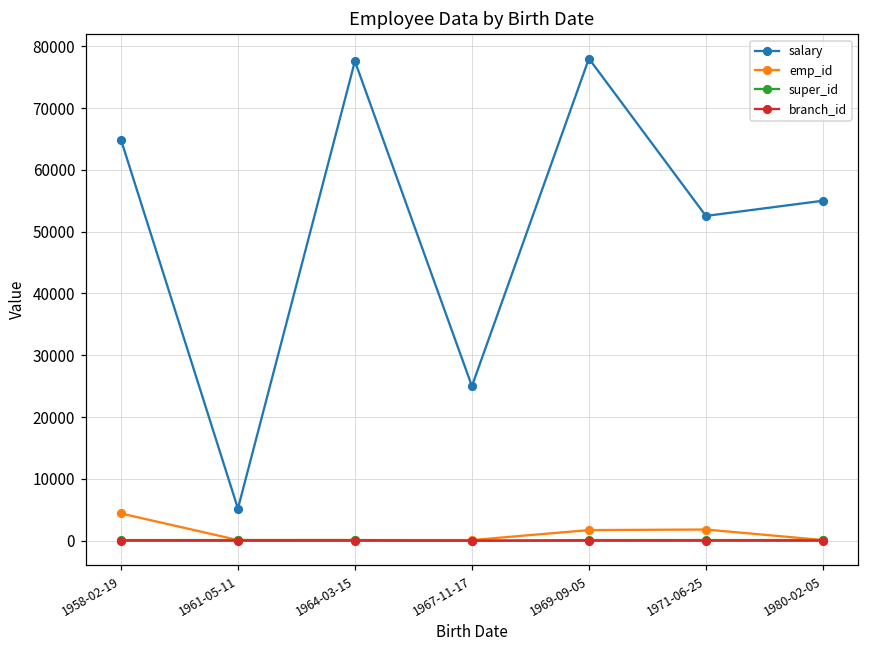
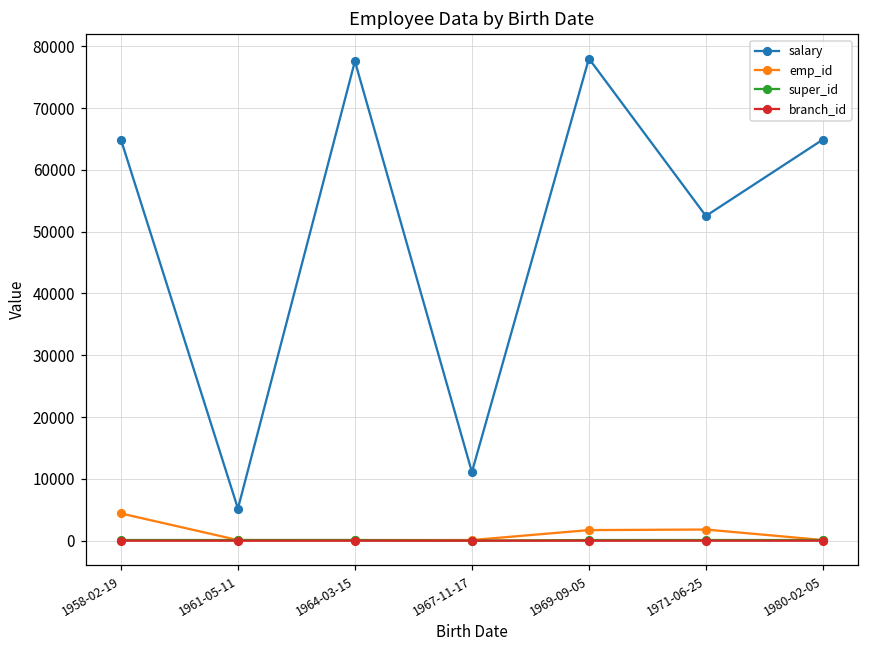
  {
    "salary": {
      "1958-02-19": 65000,
      "1961-05-11": 5000,
      "1964-03-15": 78000,
-     "1967-11-17": 25000,
+     "1967-11-17": 11000,
      "1969-09-05": 78000,
      "1971-06-25": 53000,
-     "1980-02-05": 55000
+     "1980-02-05": 65000
    },
    "emp_id": {
      "1958-02-19": 4000,
      "1969-09-05": 2000,
      "1971-06-25": 2000
    }
  }
